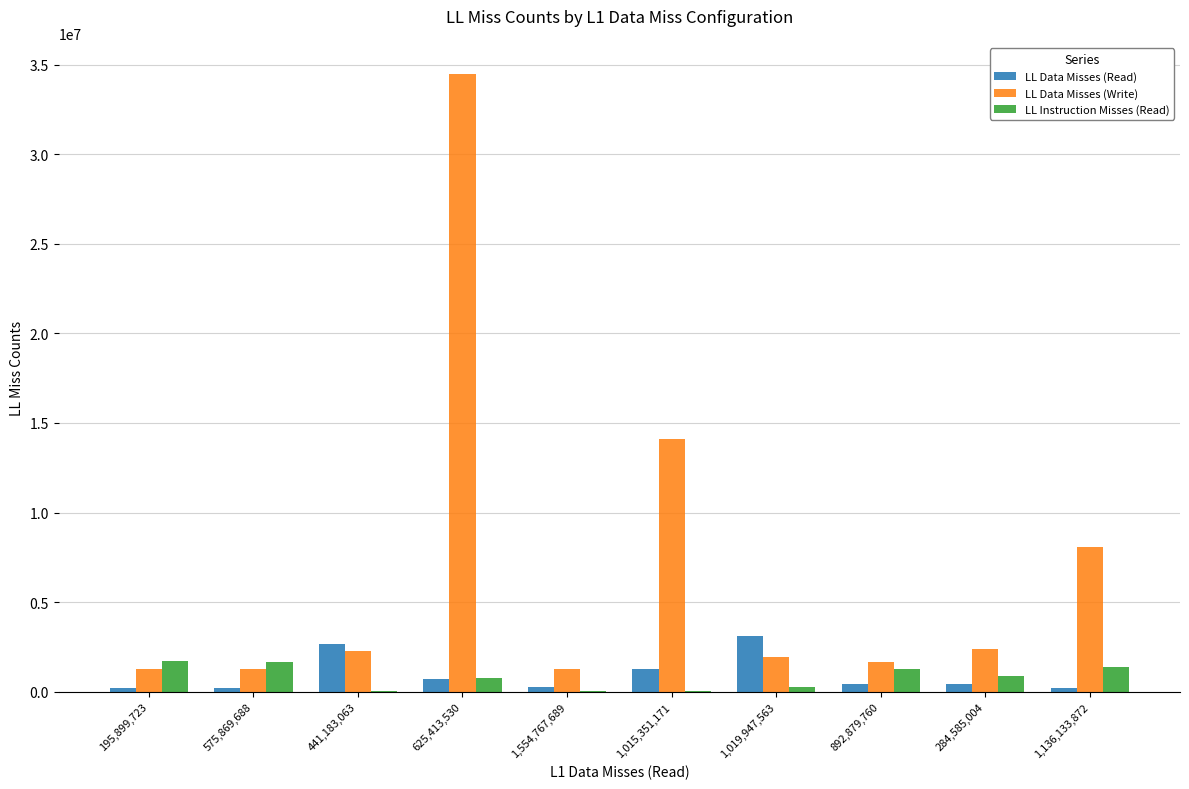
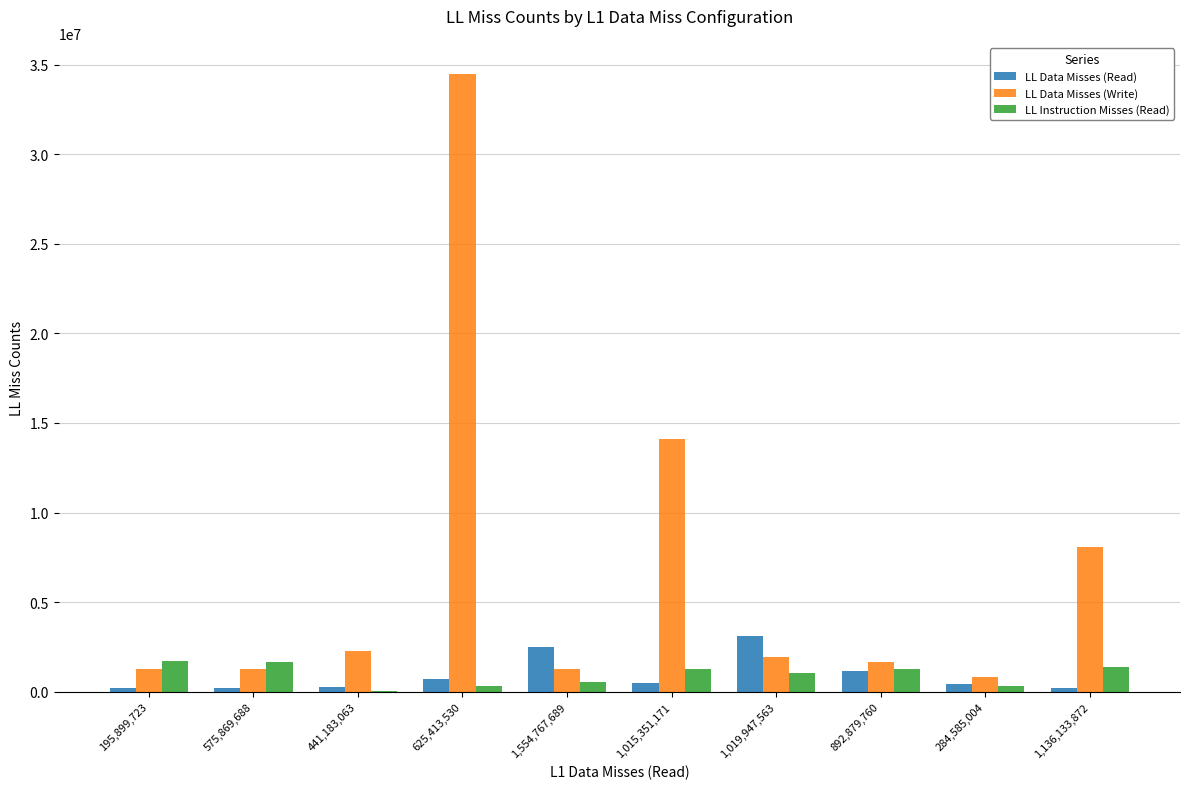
  {
    "LL Data Misses (Read)": {
      "195,899,723": 200000,
      "575,869,688": 200000,
-     "441,183,063": 2700000,
+     "441,183,063": 200000,
      "625,413,530": 700000,
-     "1,554,767,689": 200000,
-     "1,015,351,171": 1300000,
+     "1,554,767,689": 2500000,
+     "1,015,351,171": 500000,
      "1,019,947,563": 3100000,
-     "892,879,760": 400000,
+     "892,879,760": 1200000,
      "284,585,004": 400000,
      "1,136,133,872": 200000
    },
    "LL Data Misses (Write)": {
      "195,899,723": 1200000,
      "575,869,688": 1300000,
      "441,183,063": 2300000,
      "625,413,530": 34500000,
      "1,554,767,689": 1300000,
      "1,015,351,171": 14100000,
      "1,019,947,563": 2000000,
      "892,879,760": 1700000,
-     "284,585,004": 2400000,
+     "284,585,004": 800000,
      "1,136,133,872": 8100000
    },
    "LL Instruction Misses (Read)": {
      "195,899,723": 1700000,
      "575,869,688": 1600000,
-     "625,413,530": 800000,
-     "1,554,767,689": 0,
-     "1,015,351,171": 0,
-     "1,019,947,563": 300000,
+     "625,413,530": 300000,
+     "1,554,767,689": 500000,
+     "1,015,351,171": 1300000,
+     "1,019,947,563": 1100000,
      "892,879,760": 1300000,
-     "284,585,004": 900000,
+     "284,585,004": 300000,
      "1,136,133,872": 1400000
    }
  }
